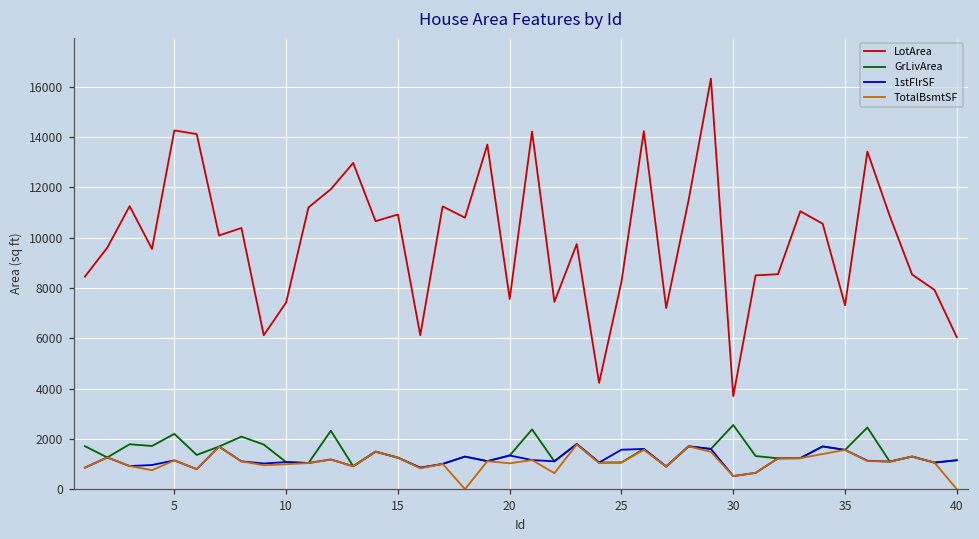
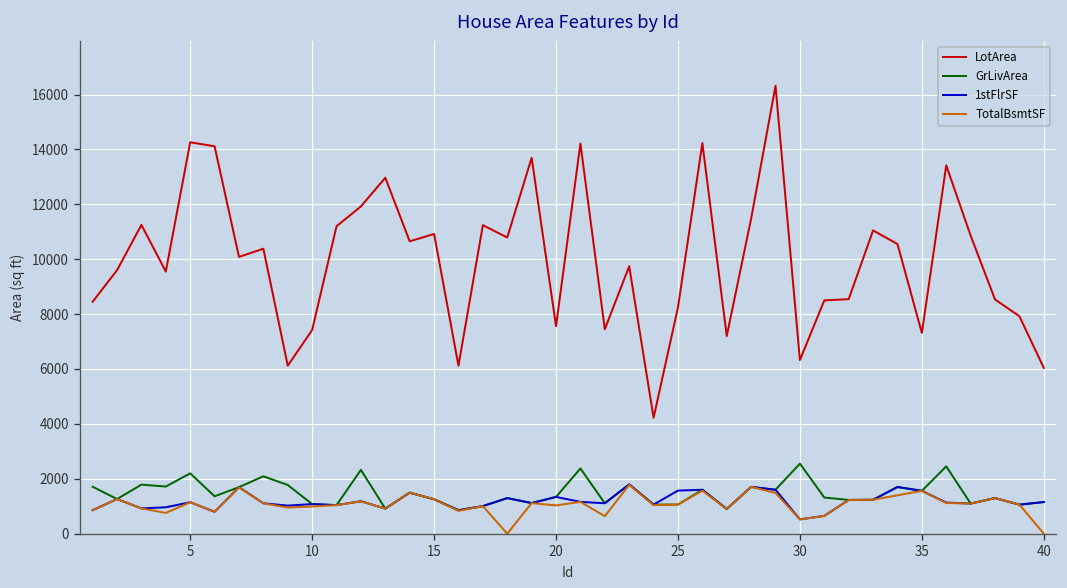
  {
    "LotArea": {
      "5": 14300,
      "10": 7400,
      "15": 10900,
      "20": 7600,
      "25": 8200,
-     "30": 3700,
+     "30": 6300,
      "35": 7300,
      "40": 6000
    },
    "GrLivArea": {
      "5": 2200,
      "30": 2600
    },
    "1stFlrSF": {
      "25": 1600
    },
    "TotalBsmtSF": {
      "20": 1000,
      "40": 0
    }
  }
